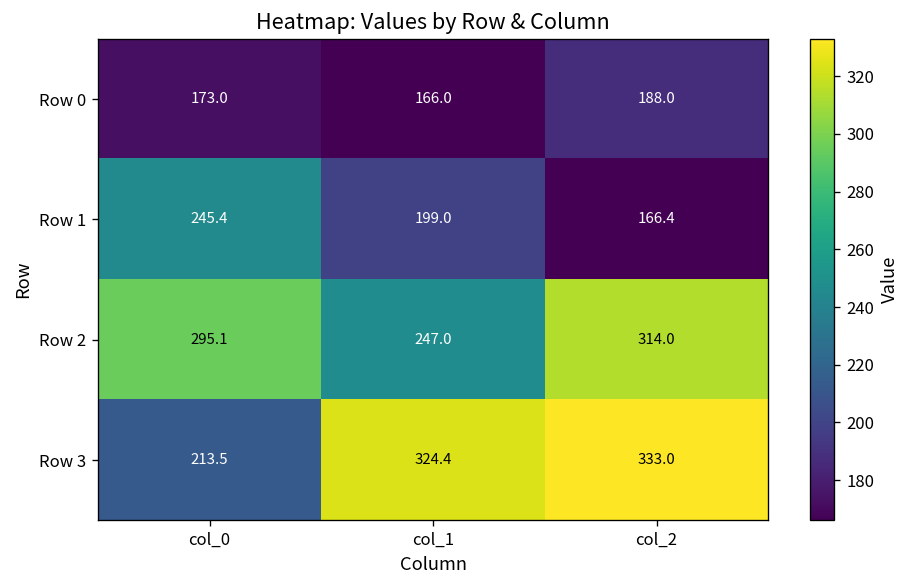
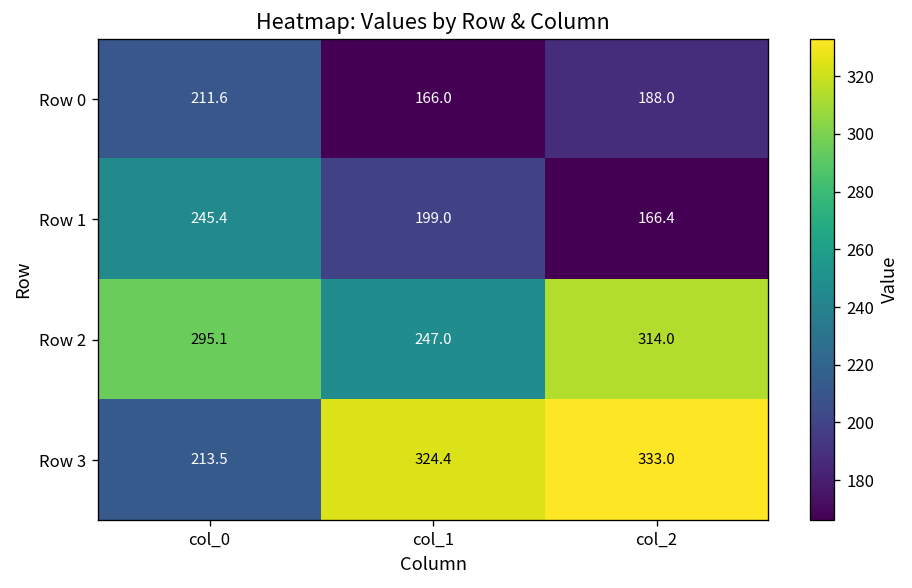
  {
    "Row 0": {
-     "col_0": 173.0,
+     "col_0": 211.6,
      "col_1": 166.0,
      "col_2": 188.0
    },
    "Row 1": {
      "col_0": 245.4,
      "col_1": 199.0,
      "col_2": 166.4
    },
    "Row 2": {
      "col_0": 295.1,
      "col_1": 247.0,
      "col_2": 314.0
    },
    "Row 3": {
      "col_0": 213.5,
      "col_1": 324.4,
      "col_2": 333.0
    }
  }
